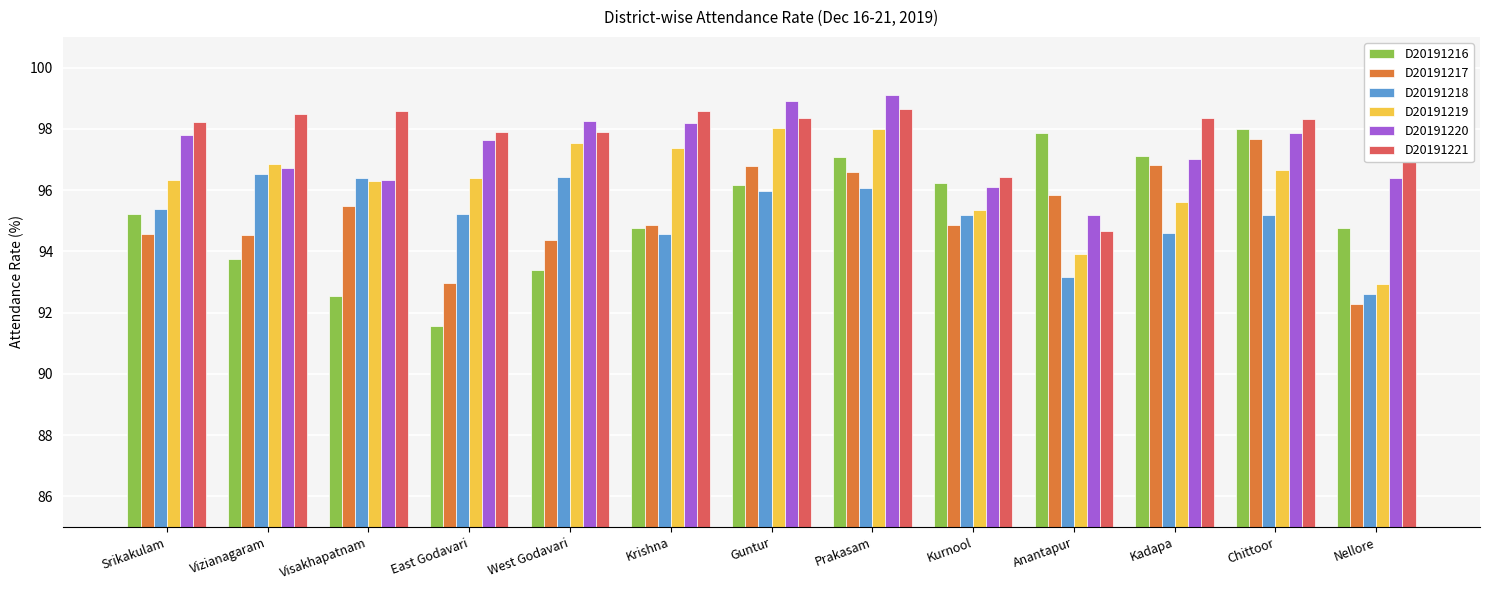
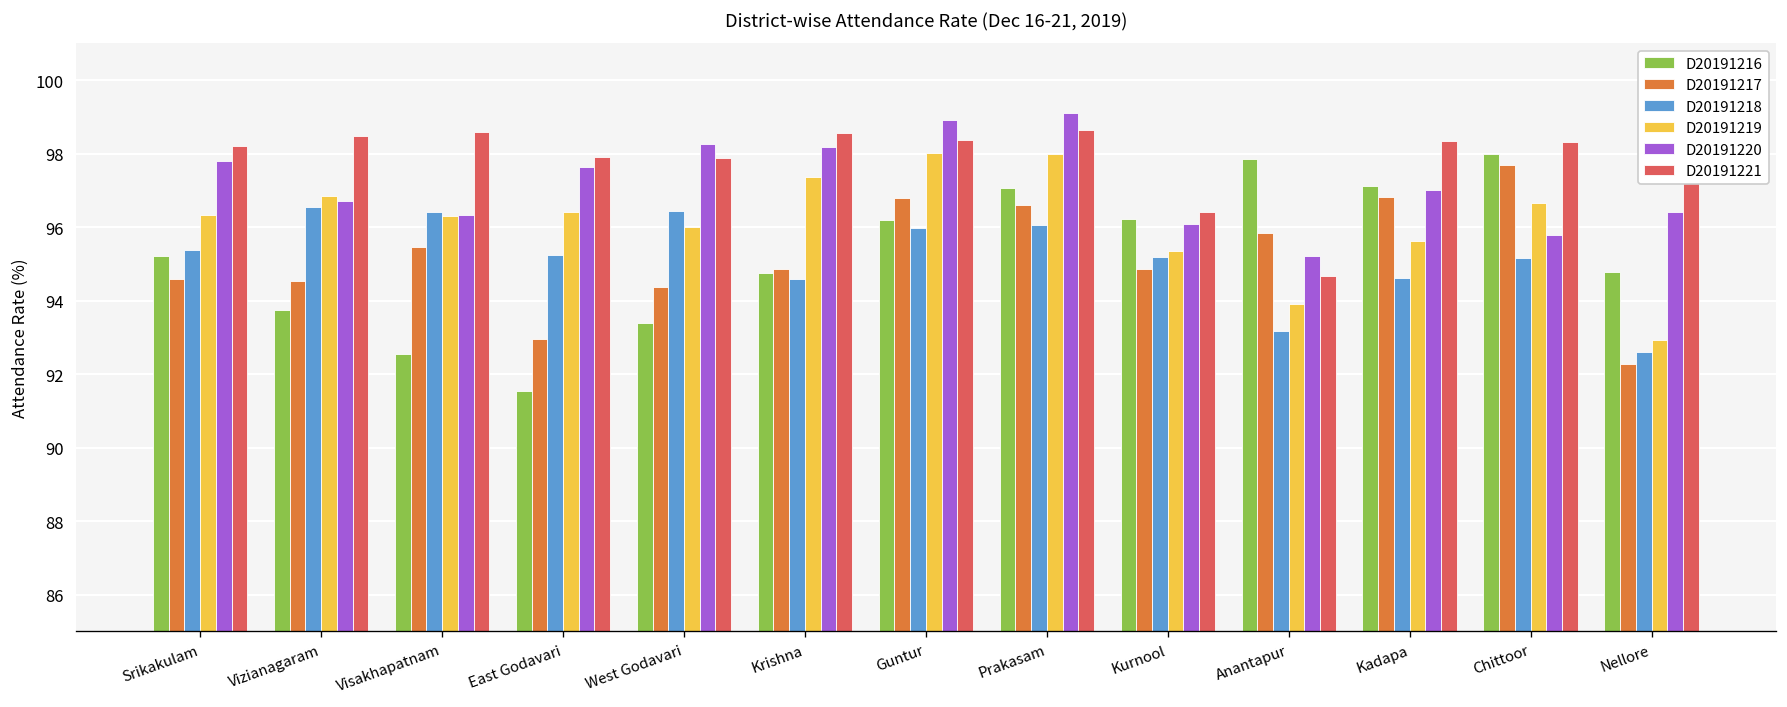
  {
    "D20191216": {
      "Srikakulam": 95.2,
      "Vizianagaram": 93.7,
      "Visakhapatnam": 92.5,
      "East Godavari": 91.6,
      "West Godavari": 93.4,
      "Krishna": 94.8,
      "Guntur": 96.2,
      "Prakasam": 97.1,
      "Kurnool": 96.2,
      "Anantapur": 97.9,
      "Kadapa": 97.1,
      "Chittoor": 98.0,
      "Nellore": 94.8
    },
    "D20191218": {
      "Srikakulam": 95.4,
      "Vizianagaram": 96.5,
      "Visakhapatnam": 96.4,
      "East Godavari": 95.2,
      "West Godavari": 96.4,
      "Krishna": 94.6,
      "Guntur": 96.0,
      "Prakasam": 96.1,
      "Kurnool": 95.2,
      "Anantapur": 93.2,
      "Kadapa": 94.6,
      "Chittoor": 95.2,
      "Nellore": 92.6
    },
    "D20191219": {
      "Srikakulam": 96.3,
      "Vizianagaram": 96.8,
      "Visakhapatnam": 96.3,
      "East Godavari": 96.4,
-     "West Godavari": 97.6,
+     "West Godavari": 96.0,
      "Krishna": 97.4,
      "Guntur": 98.0,
      "Prakasam": 98.0,
      "Kurnool": 95.4,
      "Anantapur": 93.9,
      "Kadapa": 95.6,
      "Chittoor": 96.7,
      "Nellore": 92.9
    },
    "D20191220": {
      "Srikakulam": 97.8,
      "Vizianagaram": 96.7,
      "Visakhapatnam": 96.3,
      "East Godavari": 97.6,
      "West Godavari": 98.3,
      "Krishna": 98.2,
      "Guntur": 98.9,
      "Prakasam": 99.1,
      "Kurnool": 96.1,
      "Anantapur": 95.2,
      "Kadapa": 97.0,
-     "Chittoor": 97.9,
+     "Chittoor": 95.8,
      "Nellore": 96.4
    }
  }
